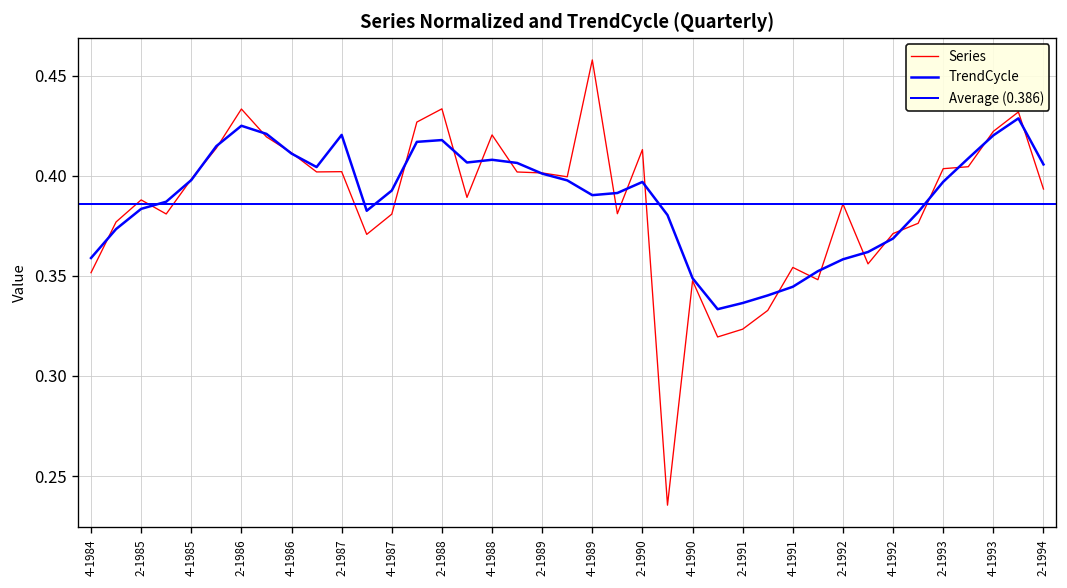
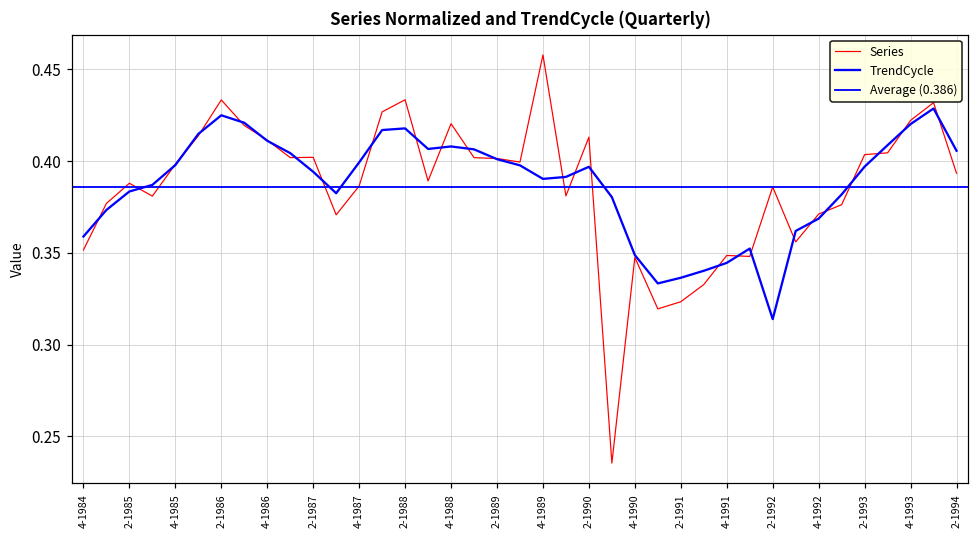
  {
    "Series": {
      "4-1984": 0.352,
      "2-1985": 0.388,
      "2-1986": 0.433,
      "2-1987": 0.402,
-     "4-1987": 0.381,
+     "4-1987": 0.386,
      "2-1988": 0.433,
      "4-1988": 0.420,
      "4-1989": 0.458,
      "2-1990": 0.413,
      "2-1991": 0.323,
-     "4-1991": 0.354,
+     "4-1991": 0.349,
      "2-1992": 0.386,
      "4-1992": 0.371,
      "2-1993": 0.404,
      "4-1993": 0.422,
      "2-1994": 0.393
    },
    "TrendCycle": {
      "4-1984": 0.359,
      "2-1985": 0.383,
      "2-1986": 0.425,
-     "2-1987": 0.420,
-     "4-1987": 0.393,
+     "2-1987": 0.394,
+     "4-1987": 0.399,
      "2-1988": 0.418,
      "4-1988": 0.408,
      "4-1989": 0.390,
      "2-1990": 0.397,
      "2-1991": 0.336,
      "4-1991": 0.345,
-     "2-1992": 0.358,
+     "2-1992": 0.314,
      "4-1992": 0.369,
      "2-1993": 0.397,
      "4-1993": 0.420,
      "2-1994": 0.406
    }
  }
